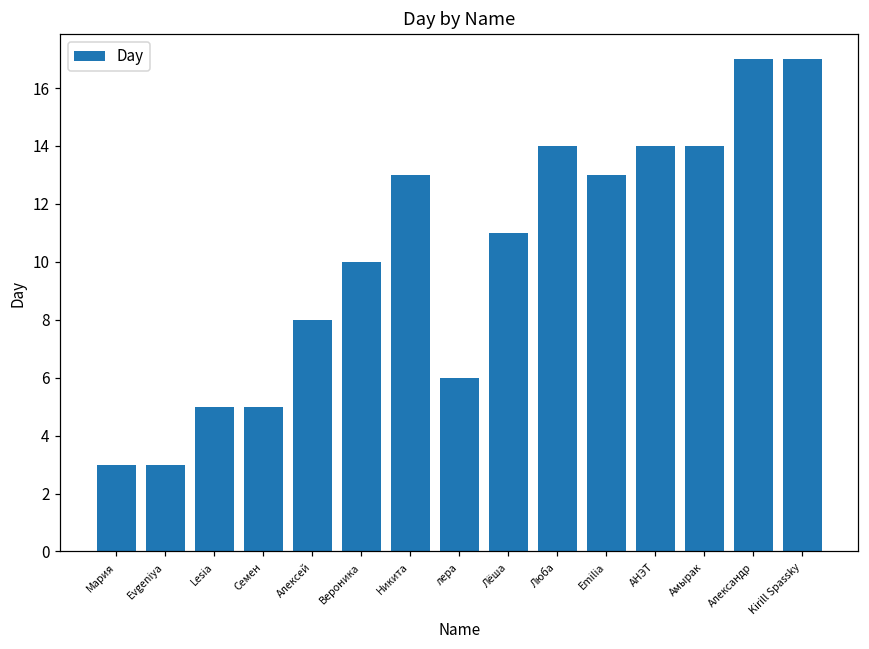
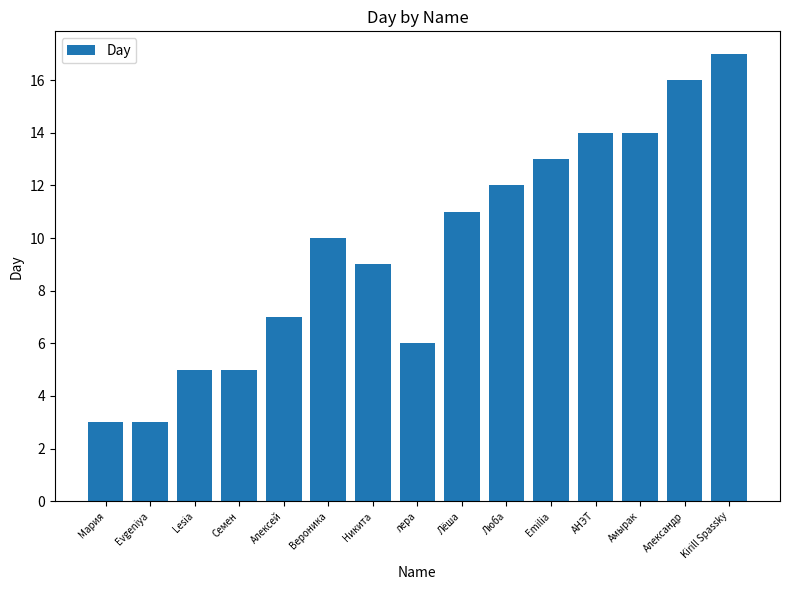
  {
    "Мария": 3,
    "Evgeniya": 3,
    "Lesia": 5,
    "Семен": 5,
-   "Алексей": 8,
+   "Алексей": 7,
    "Вероника": 10,
-   "Никита": 13,
+   "Никита": 9,
    "лера": 6,
    "Лёша": 11,
-   "Люба": 14,
+   "Люба": 12,
    "Emilia": 13,
    "АНЭТ": 14,
    "Амырак": 14,
-   "Александр": 17,
+   "Александр": 16,
    "Kirill Spassky": 17
  }
